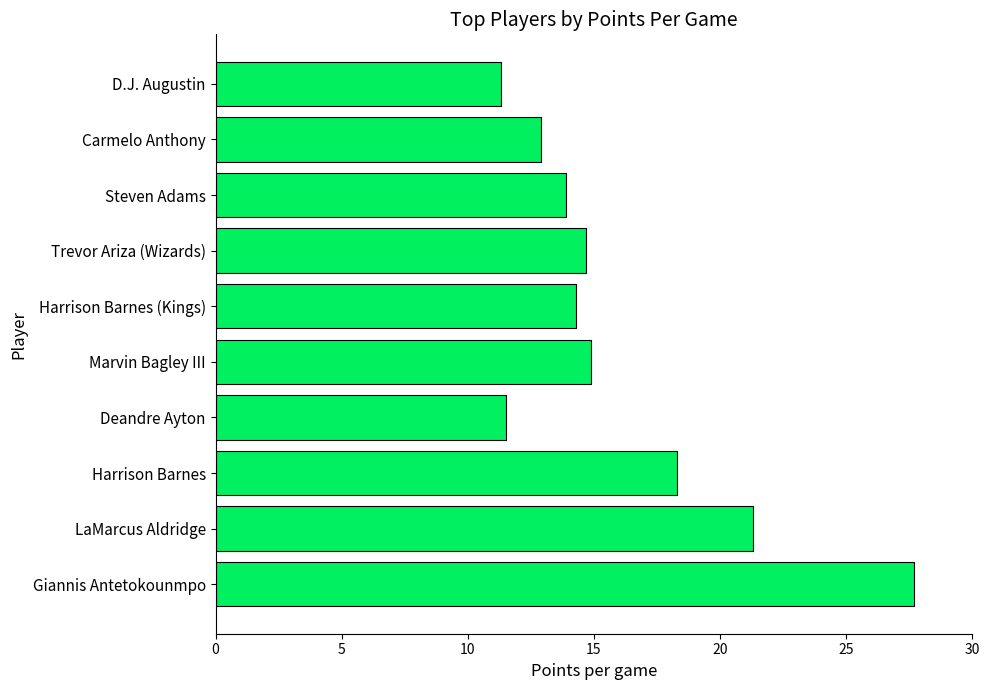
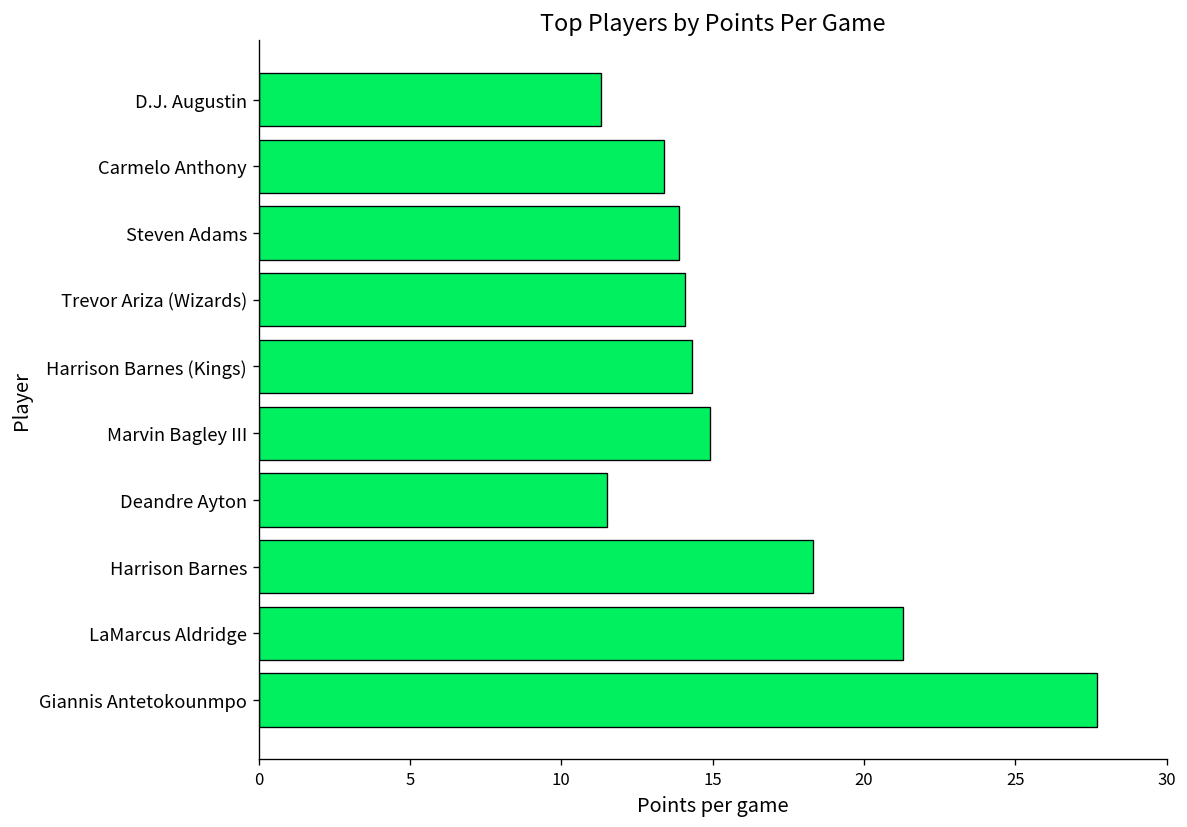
  {
    "D.J. Augustin": 11.3,
-   "Carmelo Anthony": 12.9,
+   "Carmelo Anthony": 13.4,
    "Steven Adams": 13.9,
-   "Trevor Ariza (Wizards)": 14.7,
+   "Trevor Ariza (Wizards)": 14.1,
    "Harrison Barnes (Kings)": 14.3,
    "Marvin Bagley III": 14.9,
    "Deandre Ayton": 11.5,
    "Harrison Barnes": 18.3,
    "LaMarcus Aldridge": 21.3,
    "Giannis Antetokounmpo": 27.7
  }
